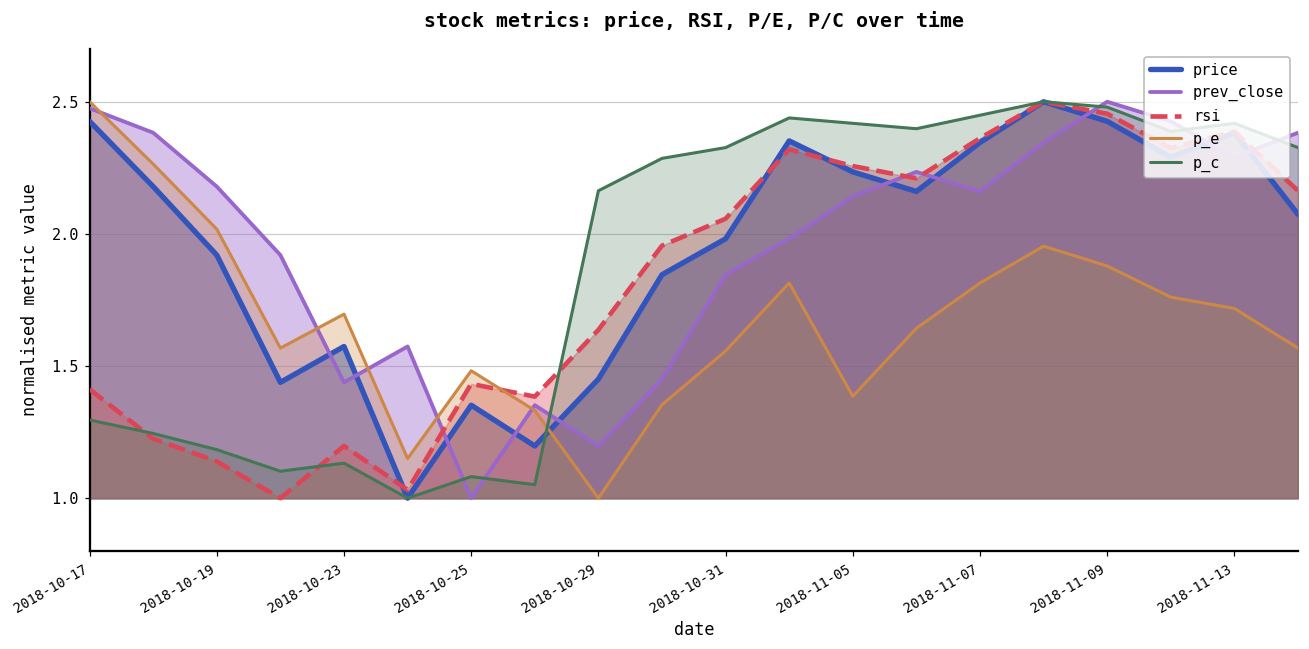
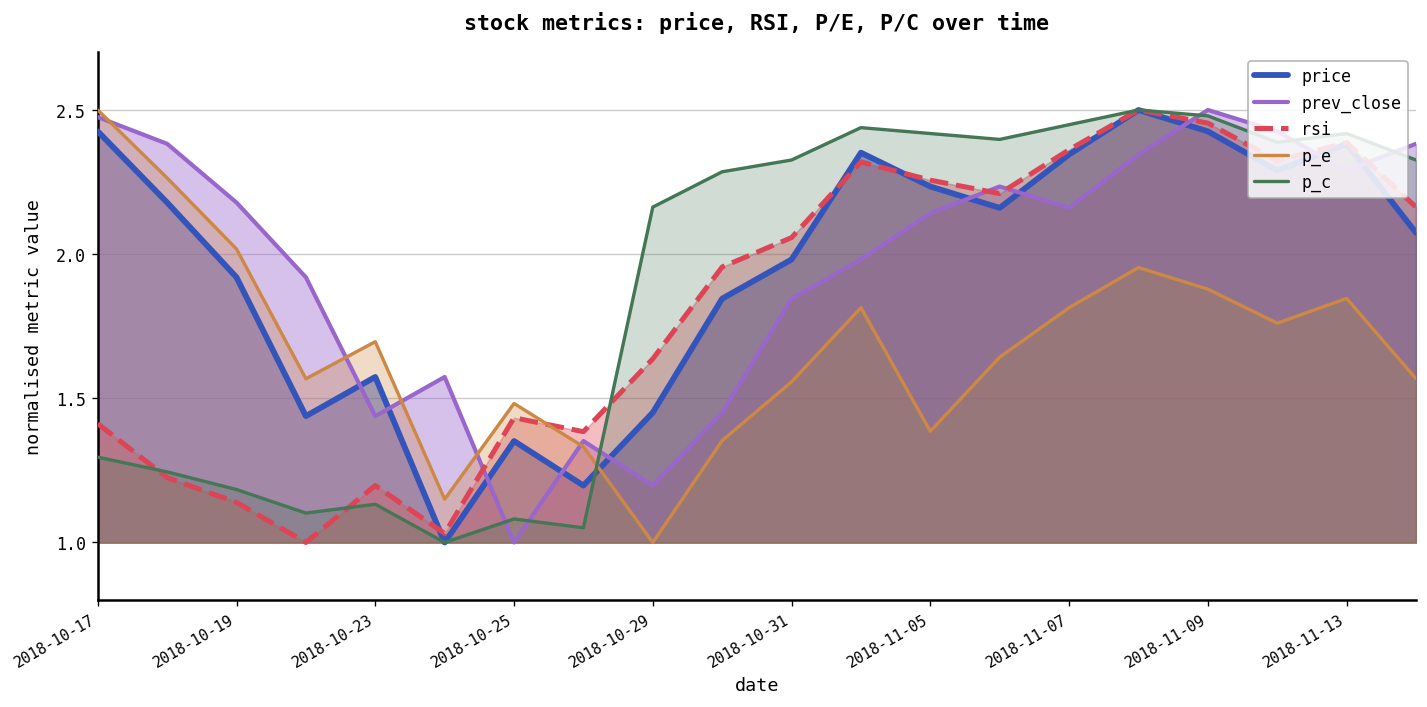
  {
    "price": {
      "2018-10-17": 2.43,
      "2018-10-19": 1.92,
      "2018-10-23": 1.57,
      "2018-10-25": 1.35,
      "2018-10-29": 1.45,
      "2018-10-31": 1.98,
      "2018-11-05": 2.23,
      "2018-11-07": 2.35,
      "2018-11-09": 2.43
    },
    "prev_close": {
      "2018-10-17": 2.48,
      "2018-10-19": 2.18,
      "2018-10-23": 1.44,
      "2018-10-25": 1.00,
      "2018-10-29": 1.20,
      "2018-10-31": 1.85,
      "2018-11-05": 2.14,
      "2018-11-07": 2.16,
      "2018-11-09": 2.50
    },
    "rsi": {
      "2018-10-17": 1.41,
      "2018-10-19": 1.14,
      "2018-10-23": 1.20,
      "2018-10-25": 1.43,
      "2018-10-29": 1.64,
      "2018-10-31": 2.06,
      "2018-11-05": 2.26,
      "2018-11-07": 2.36,
      "2018-11-09": 2.45
    },
    "p_e": {
      "2018-10-17": 2.50,
      "2018-10-19": 2.02,
      "2018-10-23": 1.70,
      "2018-10-25": 1.48,
      "2018-10-29": 1.00,
      "2018-10-31": 1.56,
      "2018-11-05": 1.39,
      "2018-11-07": 1.81,
      "2018-11-09": 1.88,
-     "2018-11-13": 1.72
+     "2018-11-13": 1.85
    },
    "p_c": {
      "2018-10-17": 1.30,
      "2018-10-19": 1.18,
      "2018-10-23": 1.13,
      "2018-10-25": 1.08,
      "2018-10-29": 2.16,
      "2018-10-31": 2.33,
      "2018-11-05": 2.42,
      "2018-11-07": 2.45,
      "2018-11-09": 2.48
    }
  }
